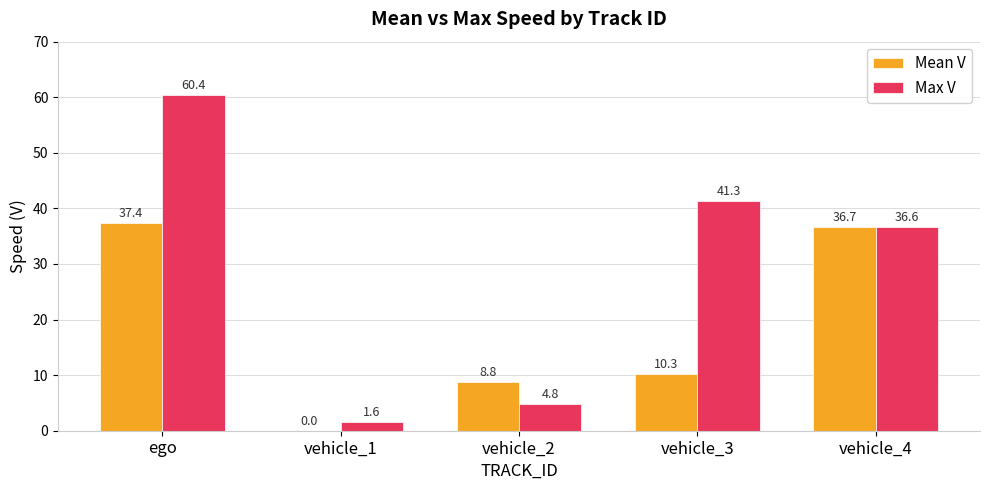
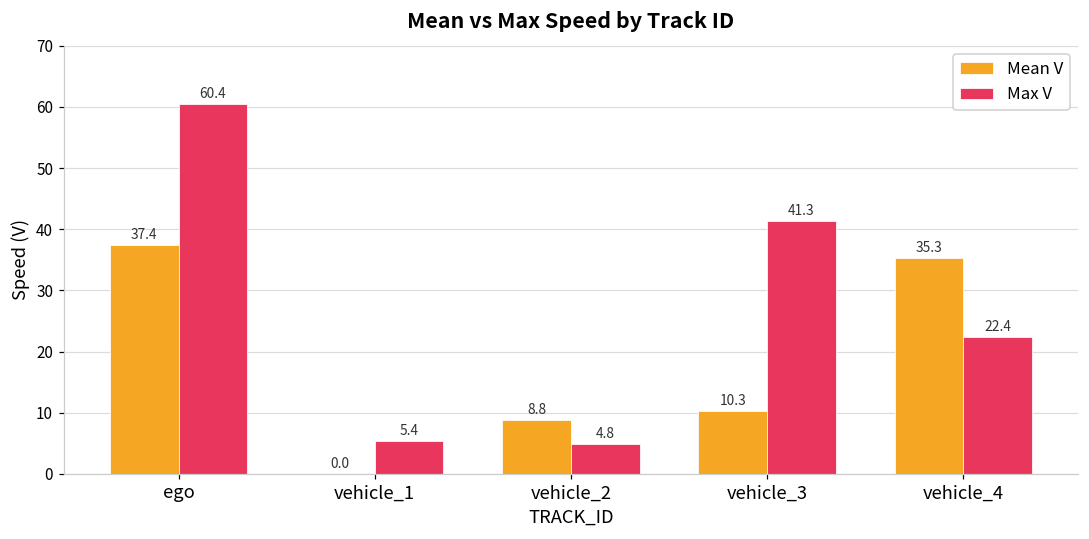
  {
    "Mean V": {
      "ego": 37.4,
      "vehicle_1": 0.0,
      "vehicle_2": 8.8,
      "vehicle_3": 10.3,
-     "vehicle_4": 36.7
+     "vehicle_4": 35.3
    },
    "Max V": {
      "ego": 60.4,
-     "vehicle_1": 1.6,
+     "vehicle_1": 5.4,
      "vehicle_2": 4.8,
      "vehicle_3": 41.3,
-     "vehicle_4": 36.6
+     "vehicle_4": 22.4
    }
  }
